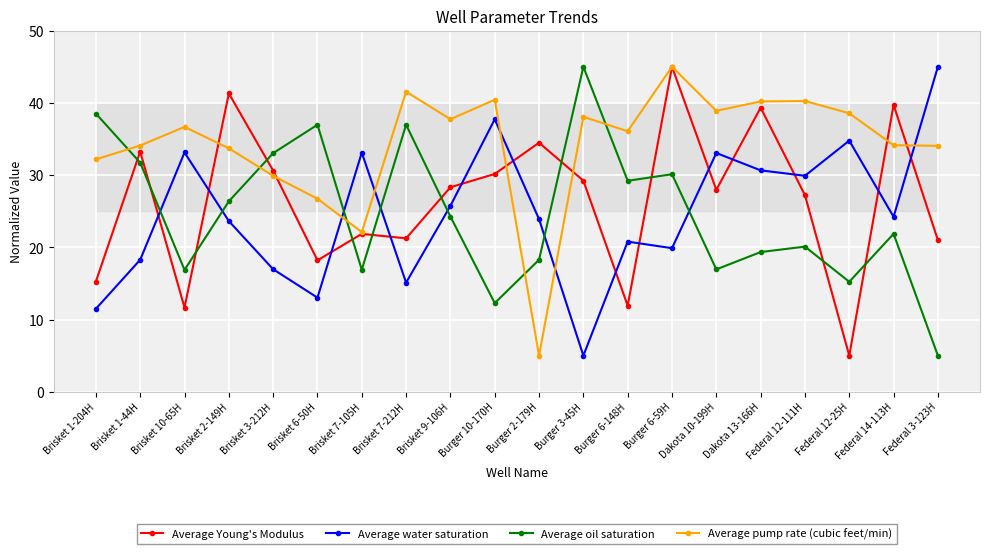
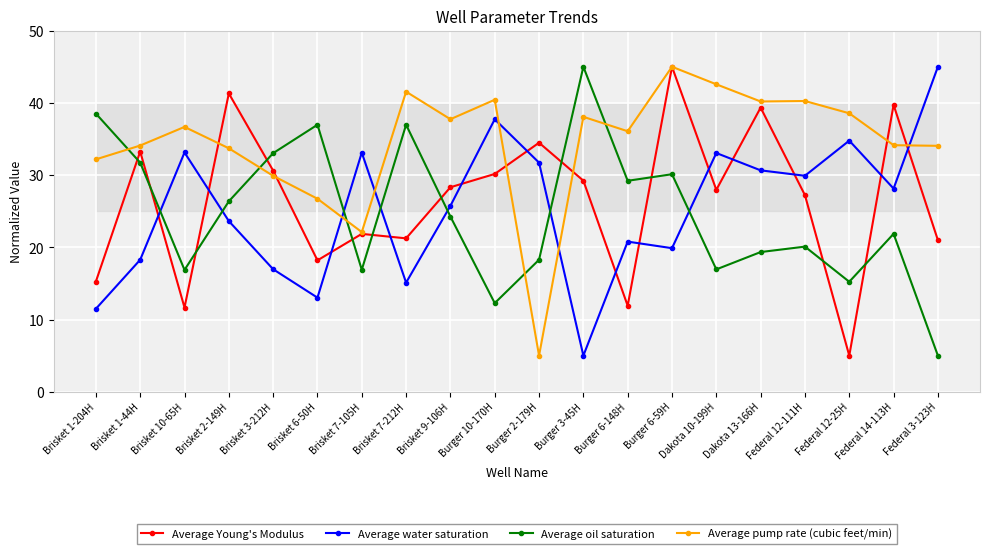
  {
    "Average Young's Modulus": {
      "Brisket 1-204H": 15,
      "Brisket 1-44H": 33,
      "Brisket 10-65H": 12,
      "Brisket 2-149H": 41,
      "Brisket 3-212H": 31,
      "Brisket 6-50H": 18,
      "Brisket 7-212H": 21,
      "Brisket 9-106H": 28,
      "Burger 10-170H": 30,
      "Burger 2-179H": 34,
      "Burger 3-45H": 29,
      "Burger 6-148H": 12,
      "Dakota 10-199H": 28,
      "Dakota 13-166H": 39,
      "Federal 12-111H": 27,
      "Federal 12-25H": 5,
      "Federal 3-123H": 21
    },
    "Average water saturation": {
      "Brisket 1-204H": 11,
      "Brisket 1-44H": 18,
      "Brisket 10-65H": 33,
      "Brisket 2-149H": 24,
      "Brisket 3-212H": 17,
      "Brisket 6-50H": 13,
      "Brisket 7-105H": 33,
      "Brisket 7-212H": 15,
      "Brisket 9-106H": 26,
      "Burger 10-170H": 38,
-     "Burger 2-179H": 24,
+     "Burger 2-179H": 32,
      "Burger 3-45H": 5,
      "Burger 6-148H": 21,
      "Burger 6-59H": 20,
      "Dakota 10-199H": 33,
      "Dakota 13-166H": 31,
      "Federal 12-111H": 30,
      "Federal 12-25H": 35,
-     "Federal 14-113H": 24,
+     "Federal 14-113H": 28,
      "Federal 3-123H": 45
    },
    "Average oil saturation": {
      "Brisket 1-204H": 39,
      "Brisket 1-44H": 32,
      "Brisket 10-65H": 17,
      "Brisket 2-149H": 26,
      "Brisket 3-212H": 33,
      "Brisket 6-50H": 37,
      "Brisket 7-105H": 17,
      "Brisket 7-212H": 37,
      "Brisket 9-106H": 24,
      "Burger 10-170H": 12,
      "Burger 2-179H": 18,
      "Burger 3-45H": 45,
      "Burger 6-148H": 29,
      "Burger 6-59H": 30,
      "Dakota 10-199H": 17,
      "Dakota 13-166H": 19,
      "Federal 12-111H": 20,
      "Federal 12-25H": 15,
      "Federal 14-113H": 22,
      "Federal 3-123H": 5
    },
    "Average pump rate (cubic feet/min)": {
      "Brisket 1-204H": 32,
      "Brisket 1-44H": 34,
      "Brisket 10-65H": 37,
      "Brisket 2-149H": 34,
      "Brisket 3-212H": 30,
      "Brisket 6-50H": 27,
      "Brisket 7-212H": 42,
      "Brisket 9-106H": 38,
      "Burger 10-170H": 40,
      "Burger 2-179H": 5,
      "Burger 3-45H": 38,
      "Burger 6-148H": 36,
-     "Dakota 10-199H": 39,
+     "Dakota 10-199H": 43,
      "Federal 12-25H": 39,
      "Federal 14-113H": 34,
      "Federal 3-123H": 34
    }
  }
